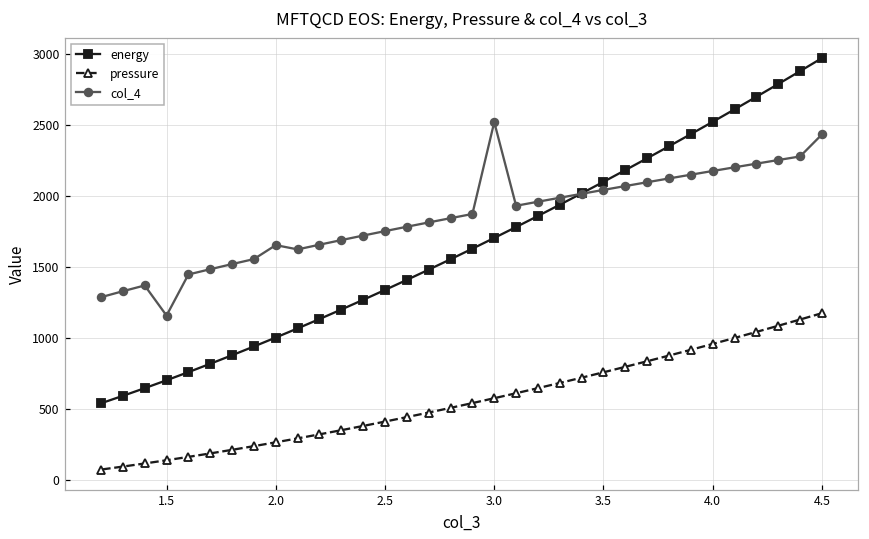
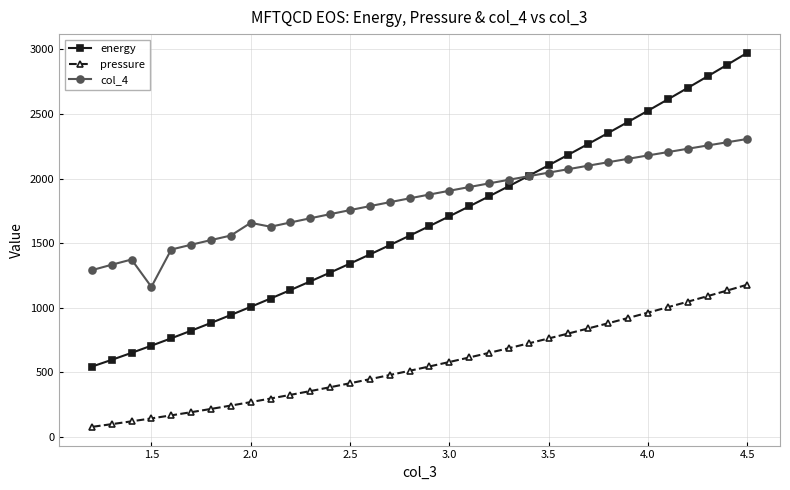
  {
    "col_4": {
      "1.5": 1160,
      "2.0": 1660,
      "2.5": 1760,
-     "3.0": 2520,
+     "3.0": 1910,
      "3.5": 2050,
      "4.0": 2180,
-     "4.5": 2440
+     "4.5": 2310
    }
  }
